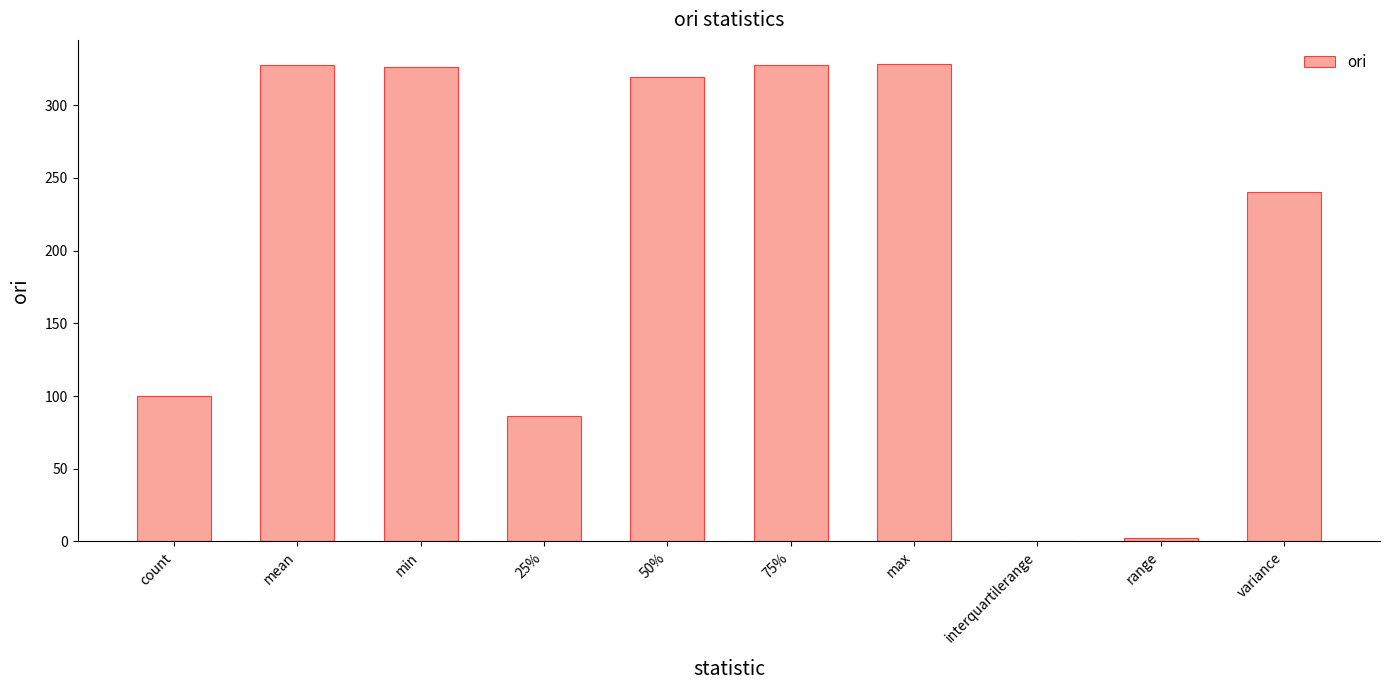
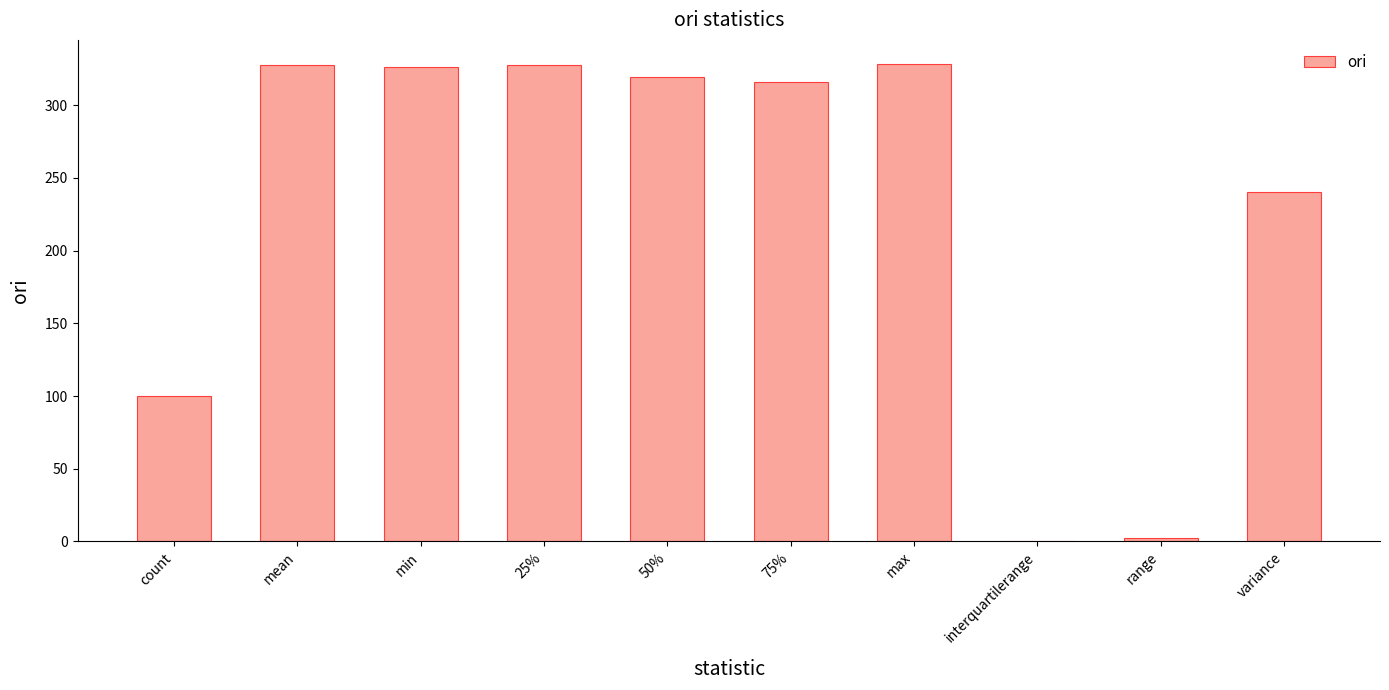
  {
    "count": 100,
    "mean": 328,
    "min": 326,
-   "25%": 86,
+   "25%": 327,
    "50%": 319,
-   "75%": 328,
+   "75%": 316,
    "max": 328,
    "range": 2,
    "variance": 240
  }
